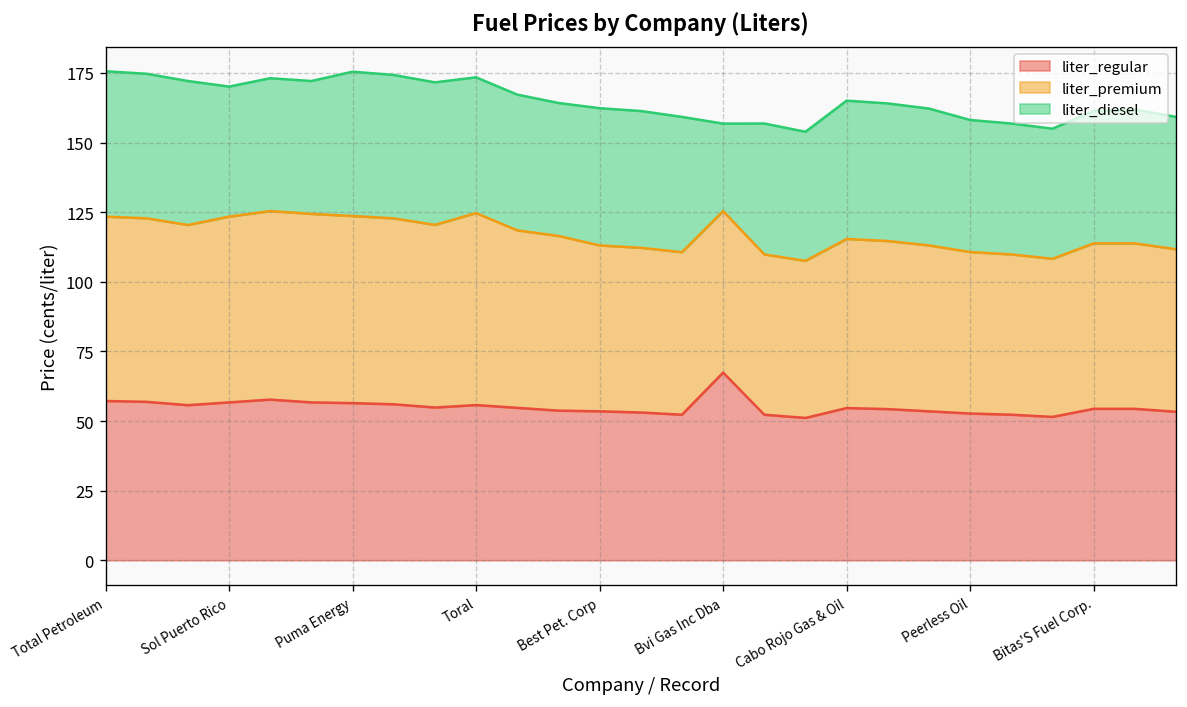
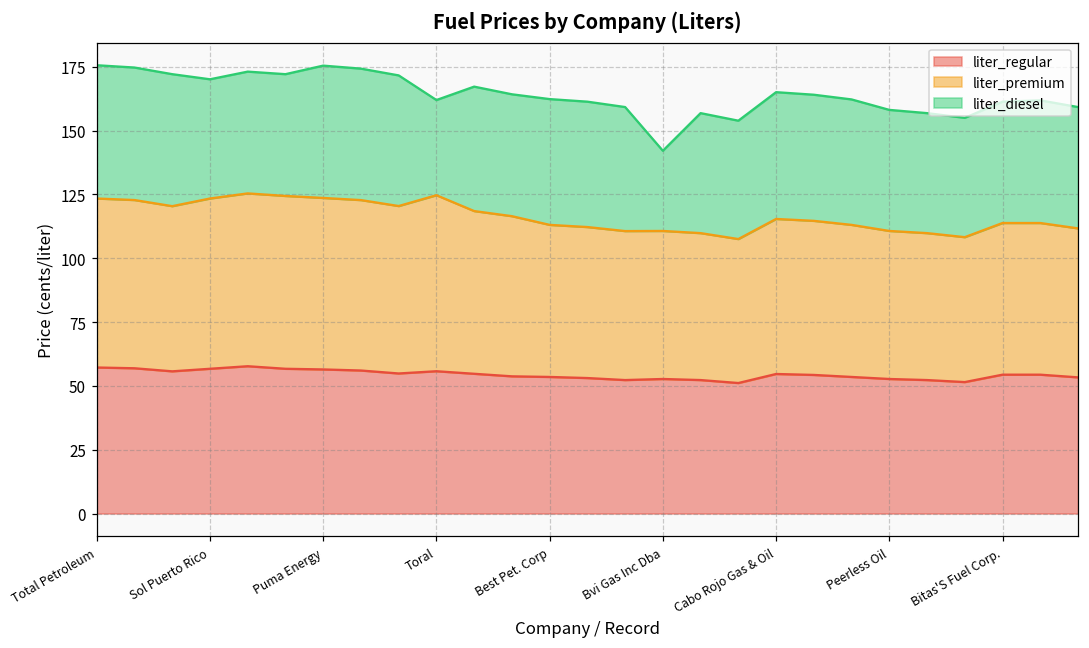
  {
    "liter_regular": {
      "Toral": 56,
-     "Bvi Gas Inc Dba": 67
+     "Bvi Gas Inc Dba": 53
    },
    "liter_premium": {
      "Toral": 69,
      "Bvi Gas Inc Dba": 58
    },
    "liter_diesel": {
-     "Toral": 49,
+     "Toral": 37,
      "Bvi Gas Inc Dba": 31
    }
  }
